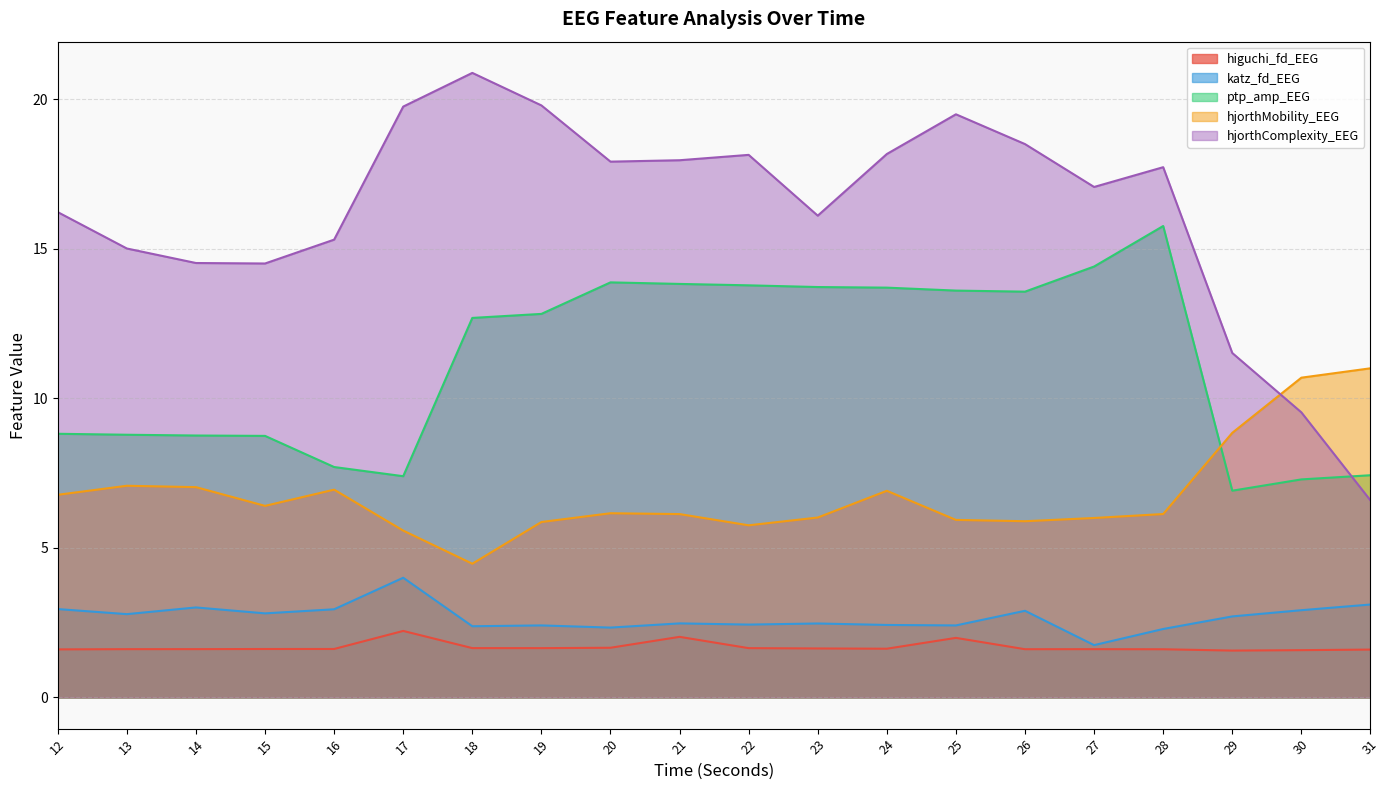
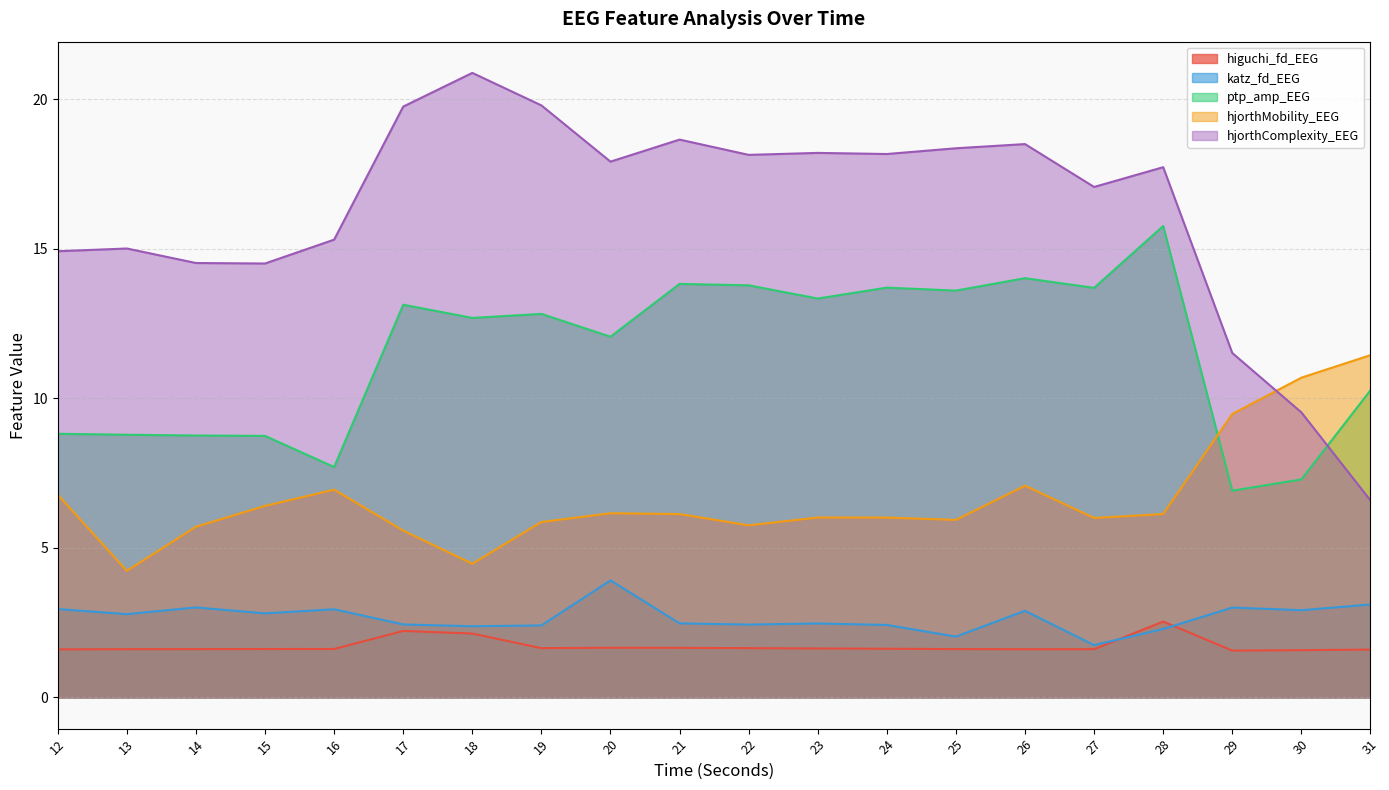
  {
    "higuchi_fd_EEG": {
      "12": 1.6,
      "13": 1.6,
      "14": 1.6,
      "15": 1.6,
      "16": 1.6,
      "17": 2.2,
-     "18": 1.6,
+     "18": 2.1,
      "19": 1.6,
      "20": 1.7,
-     "21": 2.0,
+     "21": 1.7,
      "22": 1.6,
      "23": 1.6,
      "24": 1.6,
-     "25": 2.0,
+     "25": 1.6,
      "26": 1.6,
      "27": 1.6,
-     "28": 1.6,
+     "28": 2.5,
      "29": 1.6,
      "30": 1.6,
      "31": 1.6
    },
    "katz_fd_EEG": {
      "12": 3.0,
      "13": 2.8,
      "14": 3.0,
      "15": 2.8,
      "16": 2.9,
-     "17": 4.0,
+     "17": 2.4,
      "18": 2.4,
      "19": 2.4,
-     "20": 2.3,
+     "20": 3.9,
      "21": 2.5,
      "22": 2.4,
      "23": 2.5,
      "24": 2.4,
-     "25": 2.4,
+     "25": 2.0,
      "26": 2.9,
      "27": 1.7,
      "28": 2.3,
-     "29": 2.7,
+     "29": 3.0,
      "30": 2.9,
      "31": 3.1
    },
    "ptp_amp_EEG": {
      "12": 8.8,
      "13": 8.8,
      "14": 8.8,
      "15": 8.7,
      "16": 7.7,
-     "17": 7.4,
+     "17": 13.1,
      "18": 12.7,
      "19": 12.8,
-     "20": 13.9,
+     "20": 12.1,
      "21": 13.8,
      "22": 13.8,
-     "23": 13.7,
+     "23": 13.3,
      "24": 13.7,
      "25": 13.6,
-     "26": 13.6,
-     "27": 14.4,
+     "26": 14.0,
+     "27": 13.7,
      "28": 15.8,
      "29": 6.9,
      "30": 7.3,
-     "31": 7.4
+     "31": 10.3
    },
    "hjorthMobility_EEG": {
      "12": 6.8,
-     "13": 7.1,
-     "14": 7.0,
+     "13": 4.2,
+     "14": 5.7,
      "15": 6.4,
      "16": 6.9,
      "17": 5.6,
      "18": 4.5,
      "19": 5.9,
      "20": 6.2,
      "21": 6.1,
      "22": 5.8,
      "23": 6.0,
-     "24": 6.9,
+     "24": 6.0,
      "25": 5.9,
-     "26": 5.9,
+     "26": 7.1,
      "27": 6.0,
      "28": 6.1,
-     "29": 8.8,
+     "29": 9.5,
      "30": 10.7,
-     "31": 11.0
+     "31": 11.4
    },
    "hjorthComplexity_EEG": {
-     "12": 16.2,
+     "12": 14.9,
      "13": 15.0,
      "14": 14.5,
      "15": 14.5,
      "16": 15.3,
      "17": 19.7,
      "18": 20.9,
      "19": 19.8,
      "20": 17.9,
-     "21": 18.0,
+     "21": 18.6,
      "22": 18.1,
-     "23": 16.1,
+     "23": 18.2,
      "24": 18.2,
-     "25": 19.5,
+     "25": 18.4,
      "26": 18.5,
      "27": 17.1,
      "28": 17.7,
      "29": 11.5,
      "30": 9.5,
      "31": 6.6
    }
  }
